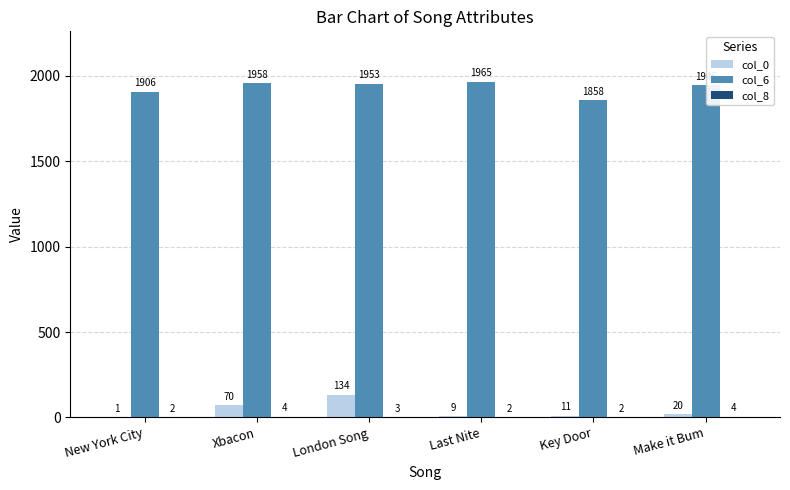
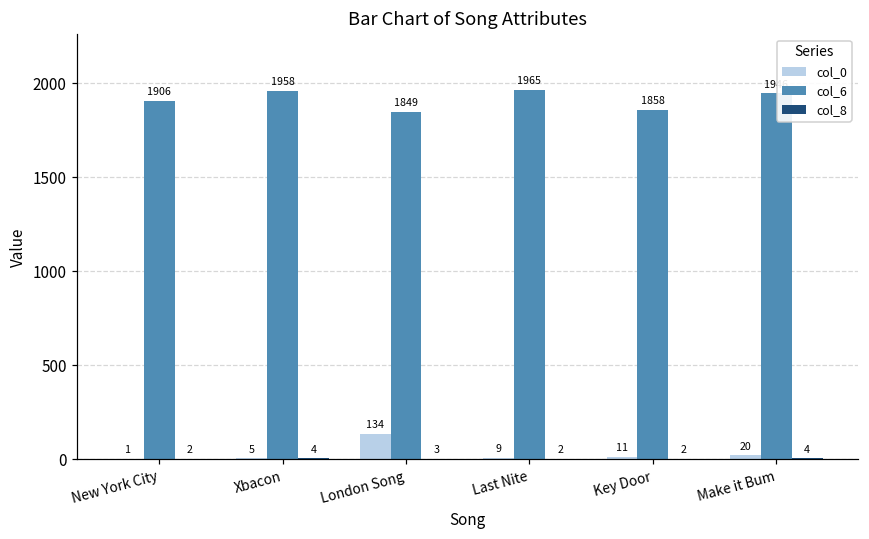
  {
    "col_0": {
      "New York City": 1,
-     "Xbacon": 70,
+     "Xbacon": 5,
      "London Song": 134,
      "Last Nite": 9,
      "Key Door": 11,
      "Make it Bum": 20
    },
    "col_6": {
      "New York City": 1906,
      "Xbacon": 1958,
-     "London Song": 1953,
+     "London Song": 1849,
      "Last Nite": 1965,
      "Key Door": 1858
    },
    "col_8": {
      "New York City": 2,
      "Xbacon": 4,
      "London Song": 3,
      "Last Nite": 2,
      "Key Door": 2,
      "Make it Bum": 4
    }
  }
